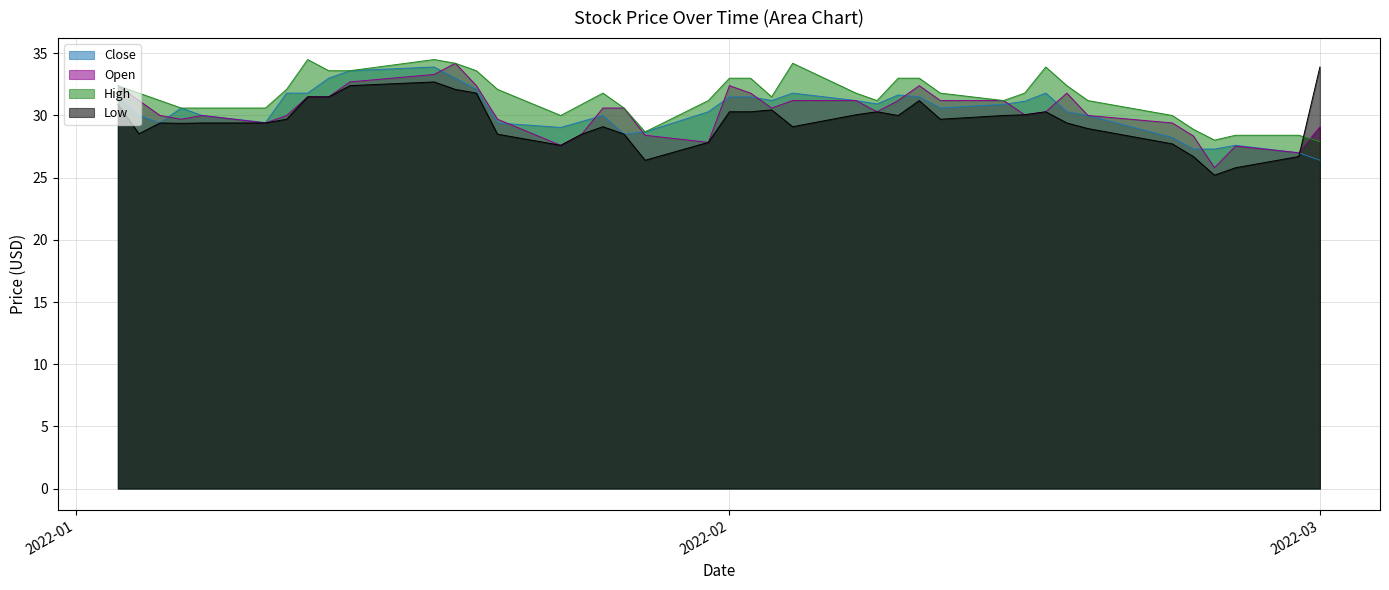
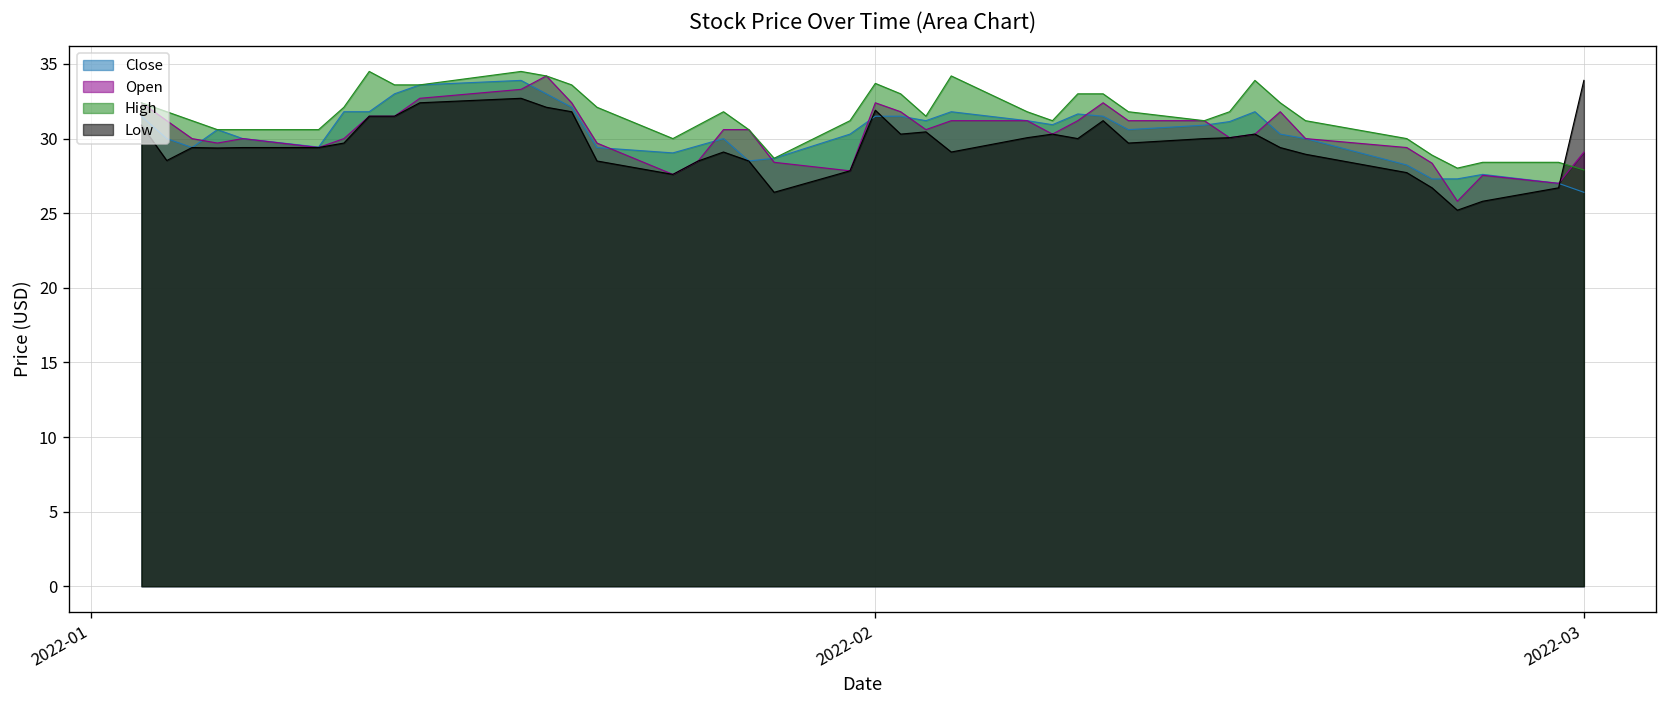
  {
    "Close": {
      "2022-02": 31.5,
      "2022-03": 26.4
    },
    "Open": {
      "2022-02": 32.4,
      "2022-03": 29.1
    },
    "High": {
-     "2022-02": 33.0,
+     "2022-02": 33.7,
      "2022-03": 27.9
    },
    "Low": {
-     "2022-02": 30.3,
+     "2022-02": 31.9,
      "2022-03": 33.9
    }
  }
